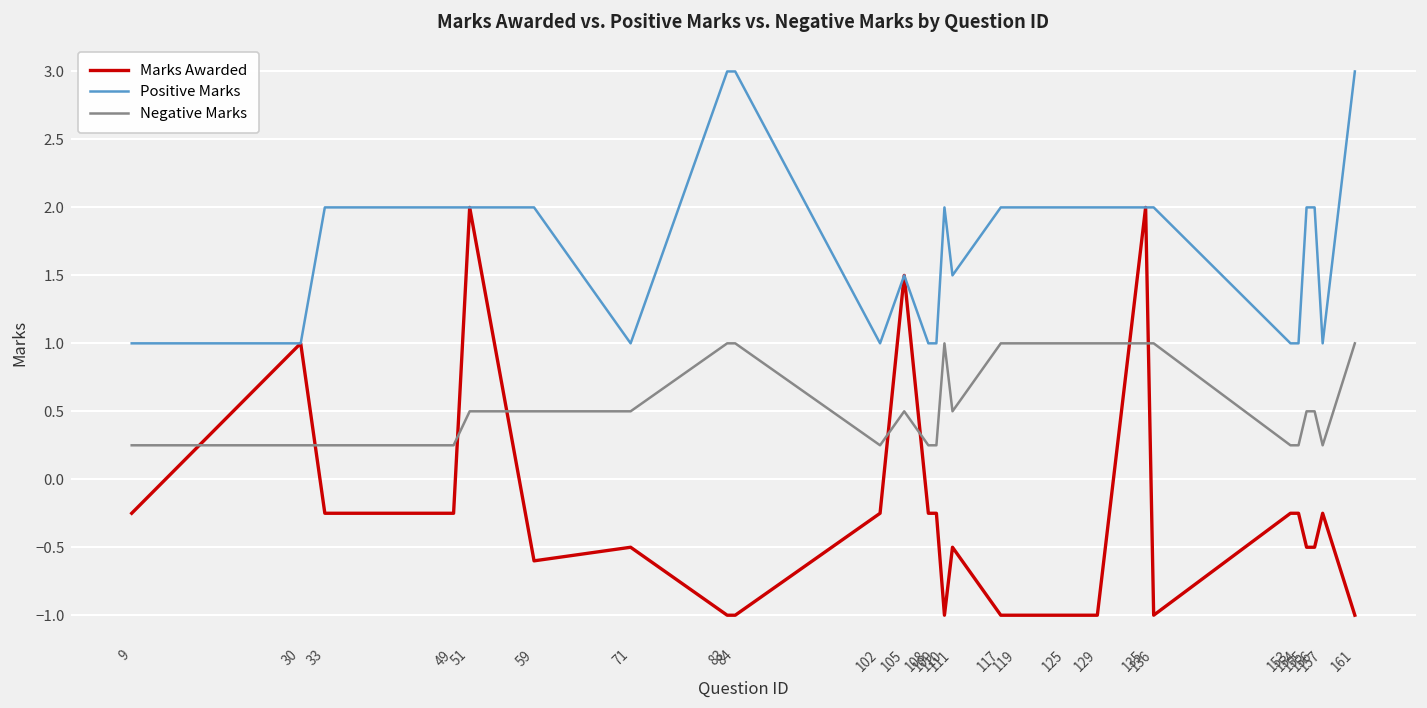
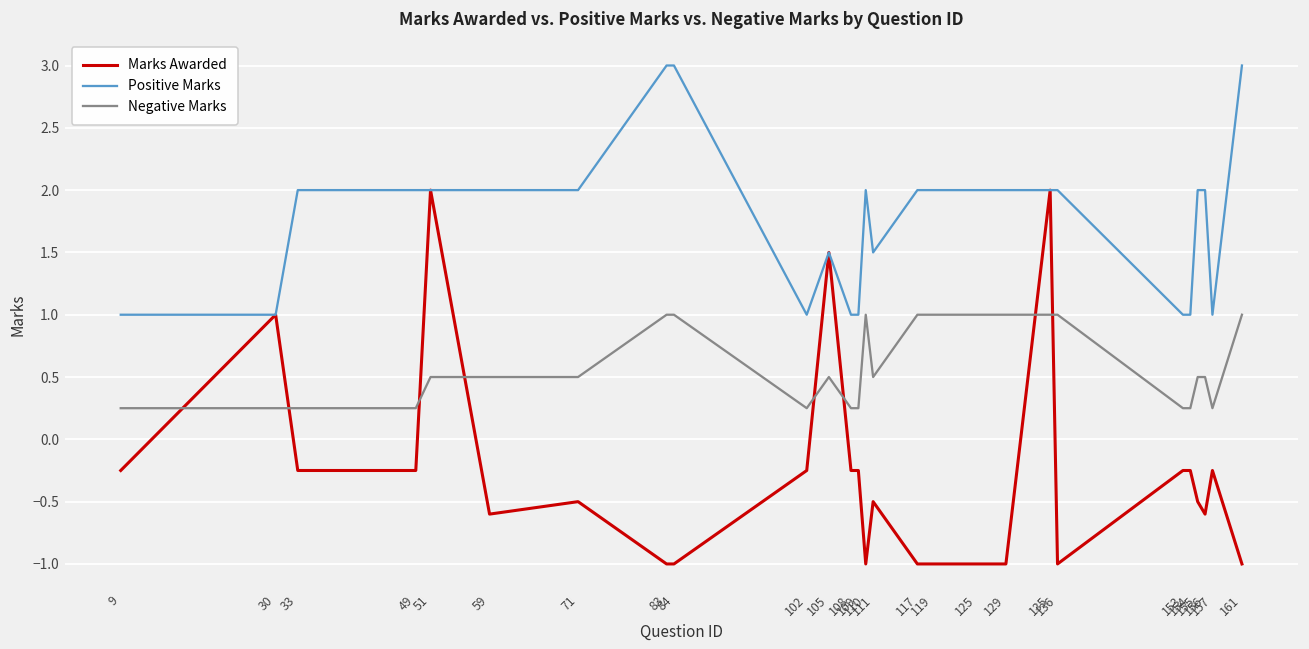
  {
    "Marks Awarded": {
      "9": -0.25,
      "33": -0.25,
      "49": -0.25,
      "59": -0.6,
      "71": -0.5,
      "83": -1.0,
      "84": -1.0,
      "102": -0.25,
      "108": -0.25,
      "109": -0.25,
      "110": -1.0,
      "111": -0.5,
      "117": -1.0,
      "119": -1.0,
      "125": -1.0,
      "129": -1.0,
      "136": -1.0,
      "153": -0.25,
      "154": -0.25,
      "155": -0.5,
-     "156": -0.5,
+     "156": -0.6,
      "157": -0.25,
      "161": -1.0
    },
    "Positive Marks": {
      "9": 1,
      "33": 2,
      "49": 2,
      "59": 2,
-     "71": 1,
+     "71": 2,
      "83": 3,
      "84": 3,
      "102": 1,
      "108": 1,
      "109": 1,
      "110": 2,
      "111": 1.50,
      "117": 2,
      "119": 2,
      "125": 2,
      "129": 2,
      "136": 2,
      "153": 1,
      "154": 1,
      "155": 2,
      "156": 2,
      "157": 1,
      "161": 3
    },
    "Negative Marks": {
      "9": 0.25,
      "30": 0.25,
      "33": 0.25,
      "49": 0.25,
      "51": 0.5,
      "59": 0.5,
      "71": 0.5,
      "83": 1.0,
      "84": 1.0,
      "102": 0.25,
      "105": 0.5,
      "108": 0.25,
      "109": 0.25,
      "110": 1.0,
      "111": 0.5,
      "117": 1.0,
      "119": 1.0,
      "125": 1.0,
      "129": 1.0,
      "135": 1.0,
      "136": 1.0,
      "153": 0.25,
      "154": 0.25,
      "155": 0.5,
      "156": 0.5,
      "157": 0.25,
      "161": 1.0
    }
  }
